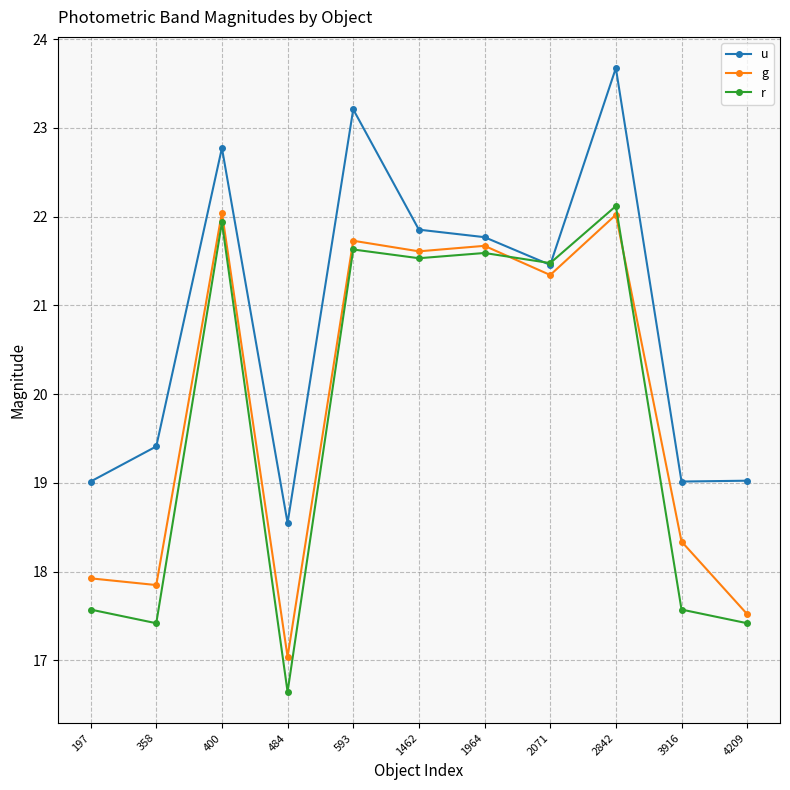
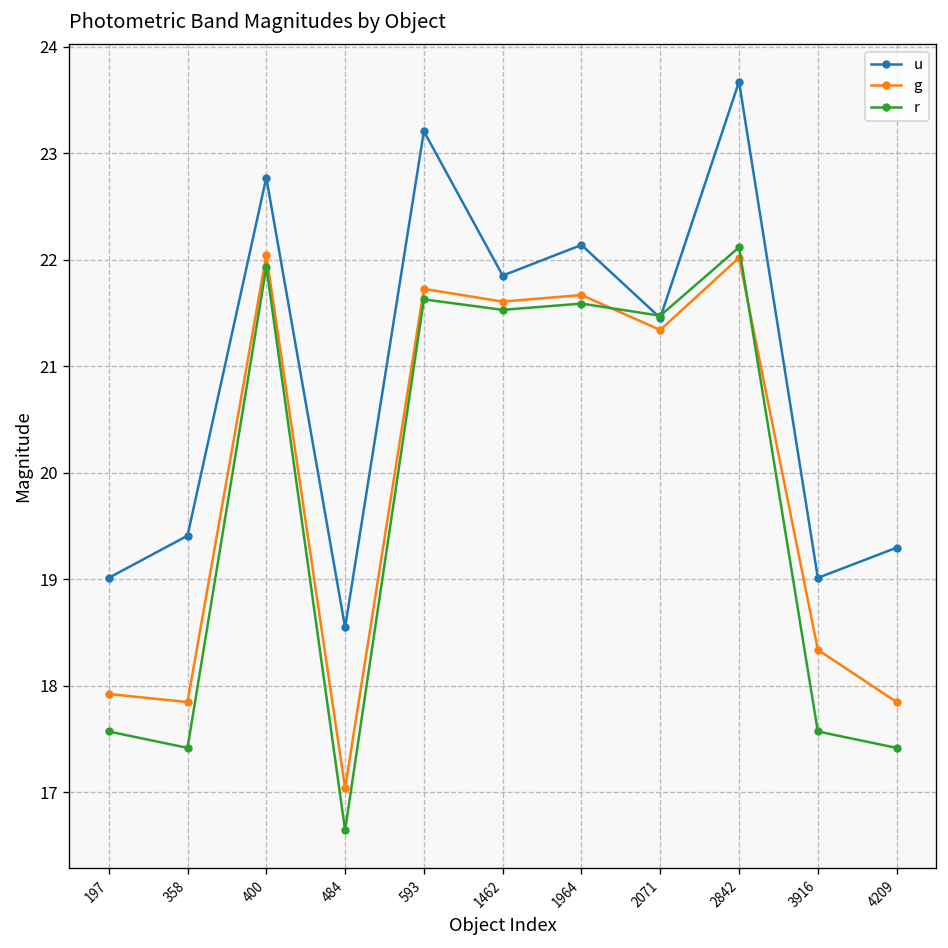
  {
    "u": {
      "197": 19.0,
      "358": 19.4,
      "400": 22.8,
      "484": 18.5,
      "593": 23.2,
      "1462": 21.9,
-     "1964": 21.8,
+     "1964": 22.1,
      "2842": 23.7,
      "3916": 19.0,
-     "4209": 19.0
+     "4209": 19.3
    },
    "g": {
      "197": 17.9,
      "358": 17.8,
      "400": 22.0,
      "484": 17.0,
      "593": 21.7,
      "1462": 21.6,
      "1964": 21.7,
      "2071": 21.3,
      "2842": 22.0,
      "3916": 18.3,
-     "4209": 17.5
+     "4209": 17.8
    },
    "r": {
      "197": 17.6,
      "358": 17.4,
      "400": 21.9,
      "484": 16.6,
      "593": 21.6,
      "1462": 21.5,
      "1964": 21.6,
      "2842": 22.1,
      "3916": 17.6,
      "4209": 17.4
    }
  }
